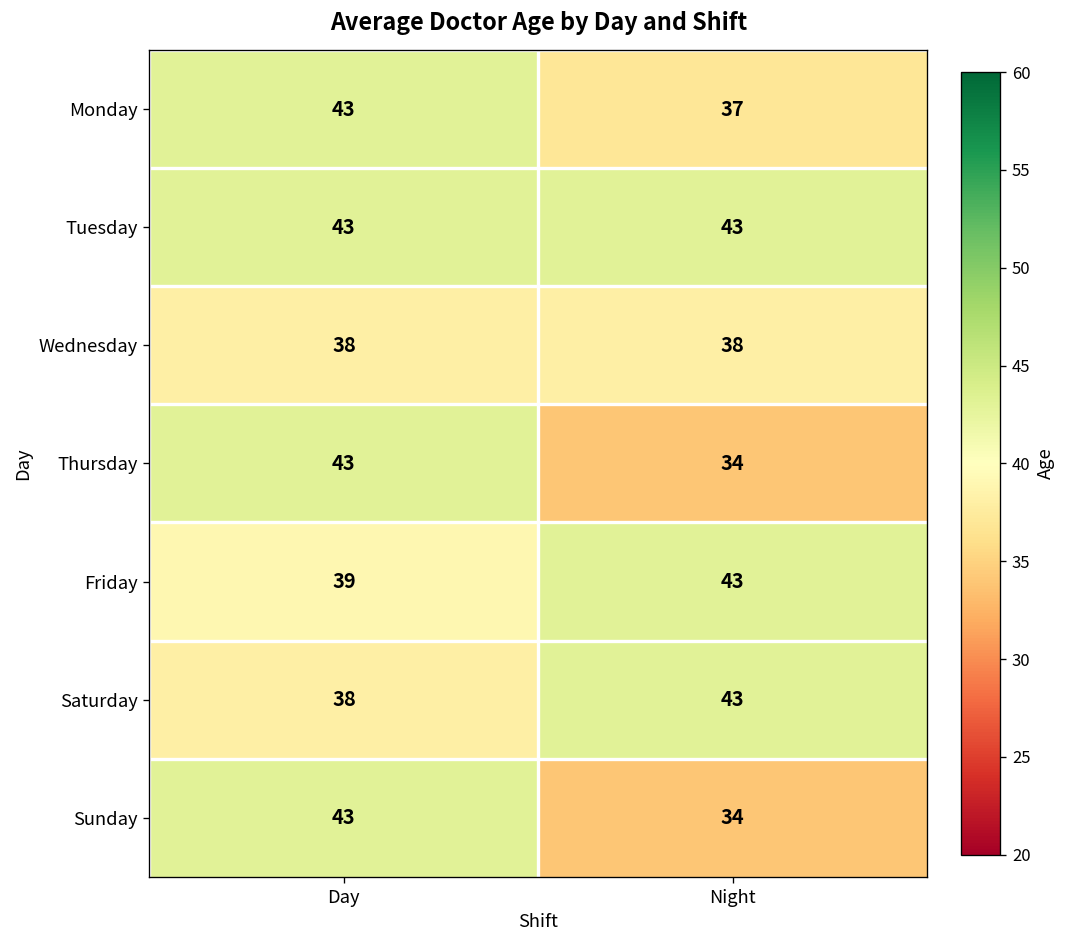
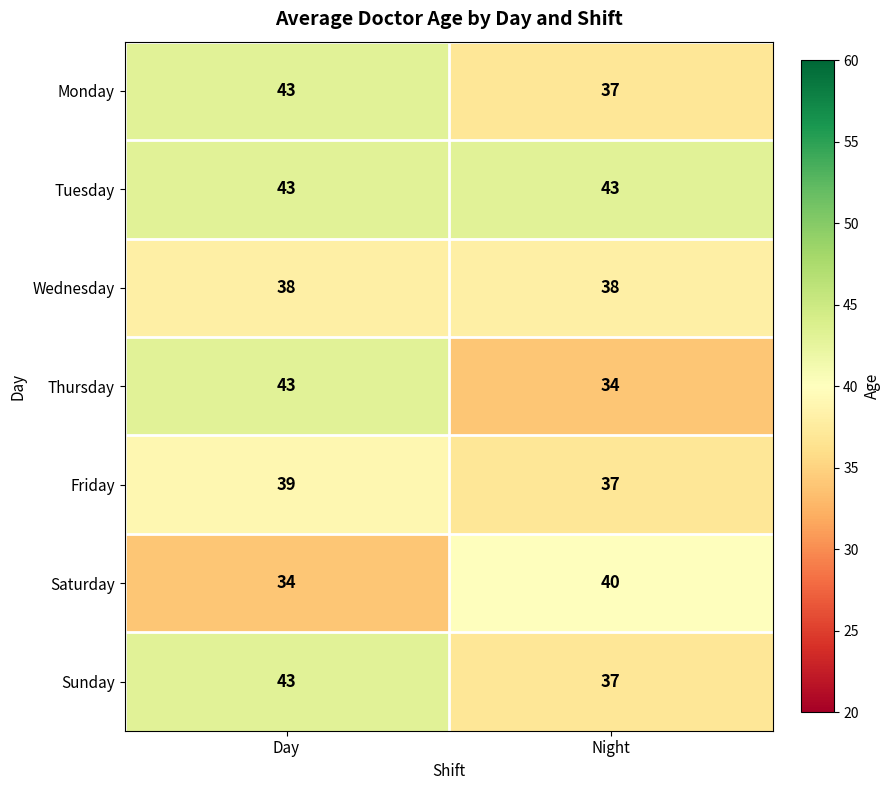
  {
    "Monday": {
      "Day": 43,
      "Night": 37
    },
    "Tuesday": {
      "Day": 43,
      "Night": 43
    },
    "Wednesday": {
      "Day": 38,
      "Night": 38
    },
    "Thursday": {
      "Day": 43,
      "Night": 34
    },
    "Friday": {
      "Day": 39,
-     "Night": 43
+     "Night": 37
    },
    "Saturday": {
-     "Day": 38,
-     "Night": 43
+     "Day": 34,
+     "Night": 40
    },
    "Sunday": {
      "Day": 43,
-     "Night": 34
+     "Night": 37
    }
  }
